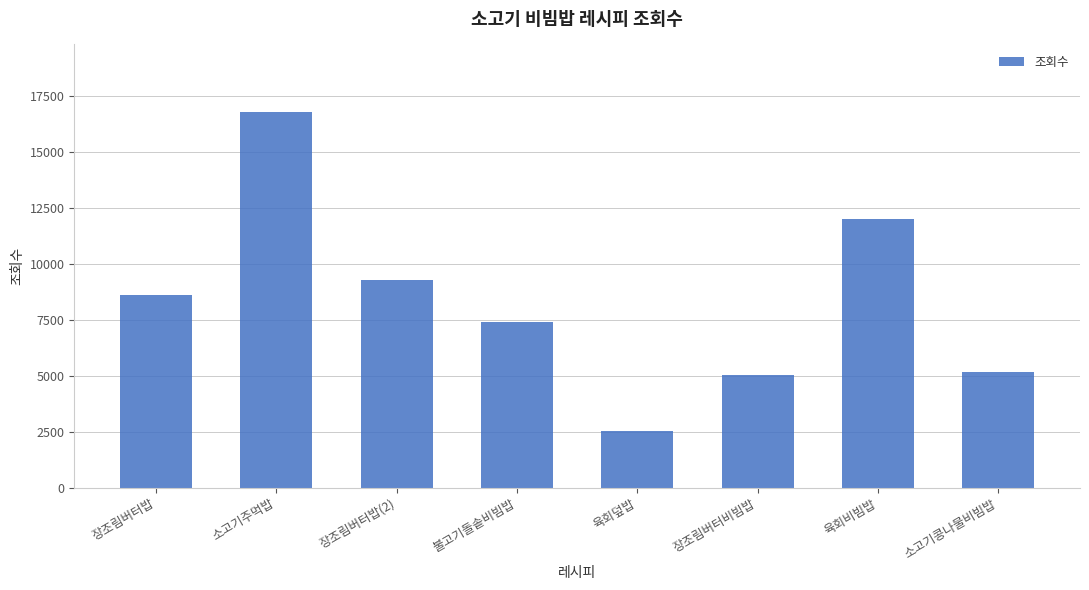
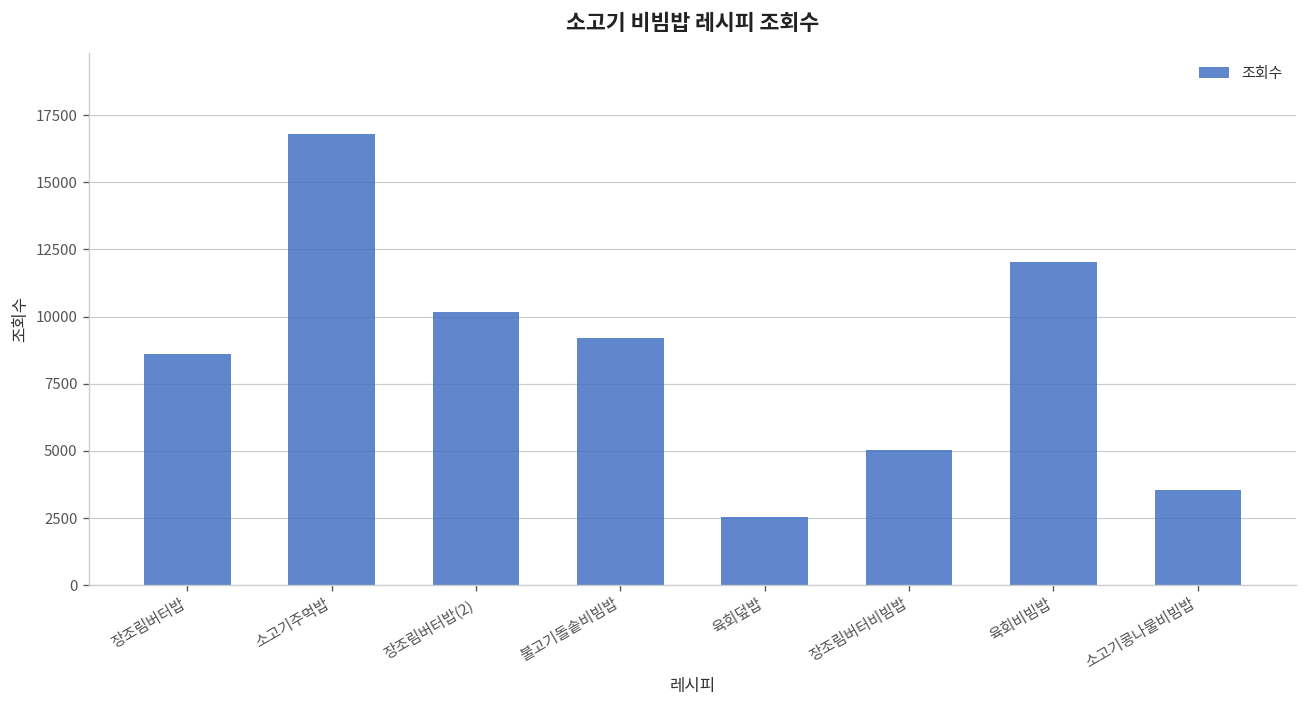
  {
    "장조림버터밥": 8600,
    "소고기주먹밥": 16800,
-   "장조림버터밥(2)": 9300,
-   "불고기돌솥비빔밥": 7400,
+   "장조림버터밥(2)": 10200,
+   "불고기돌솥비빔밥": 9200,
    "육회덮밥": 2500,
    "장조림버터비빔밥": 5000,
    "육회비빔밥": 12000,
-   "소고기콩나물비빔밥": 5200
+   "소고기콩나물비빔밥": 3500
  }
